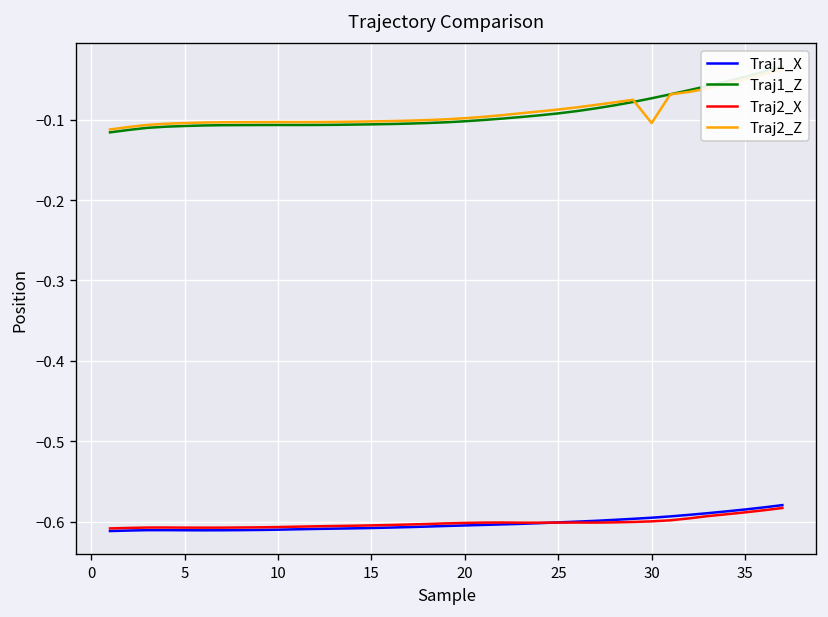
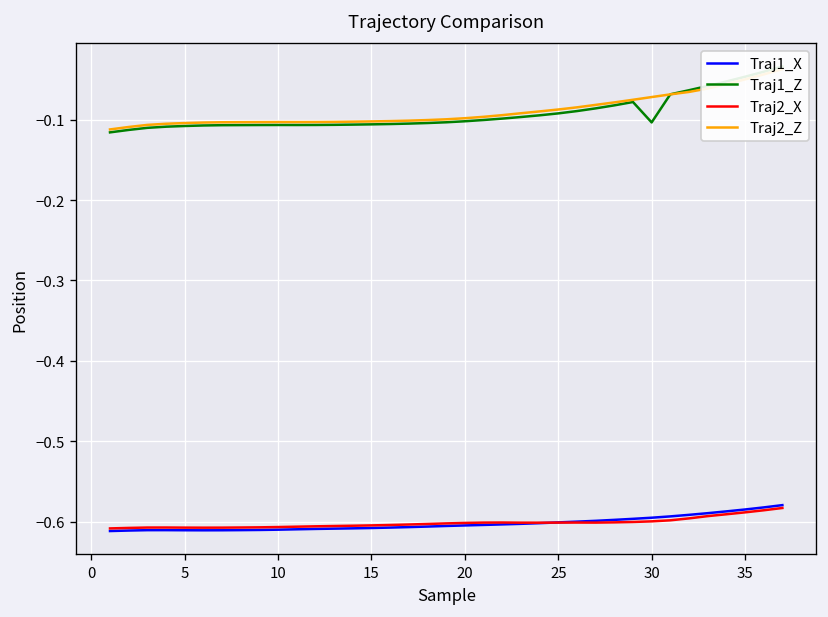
  {
    "Traj1_X": {
      "30": -0.60
    },
    "Traj1_Z": {
      "20": -0.10,
      "25": -0.09,
-     "30": -0.07
+     "30": -0.10
    },
    "Traj2_X": {
      "30": -0.60
    },
    "Traj2_Z": {
      "20": -0.10,
      "25": -0.09,
-     "30": -0.10
+     "30": -0.07
    }
  }
